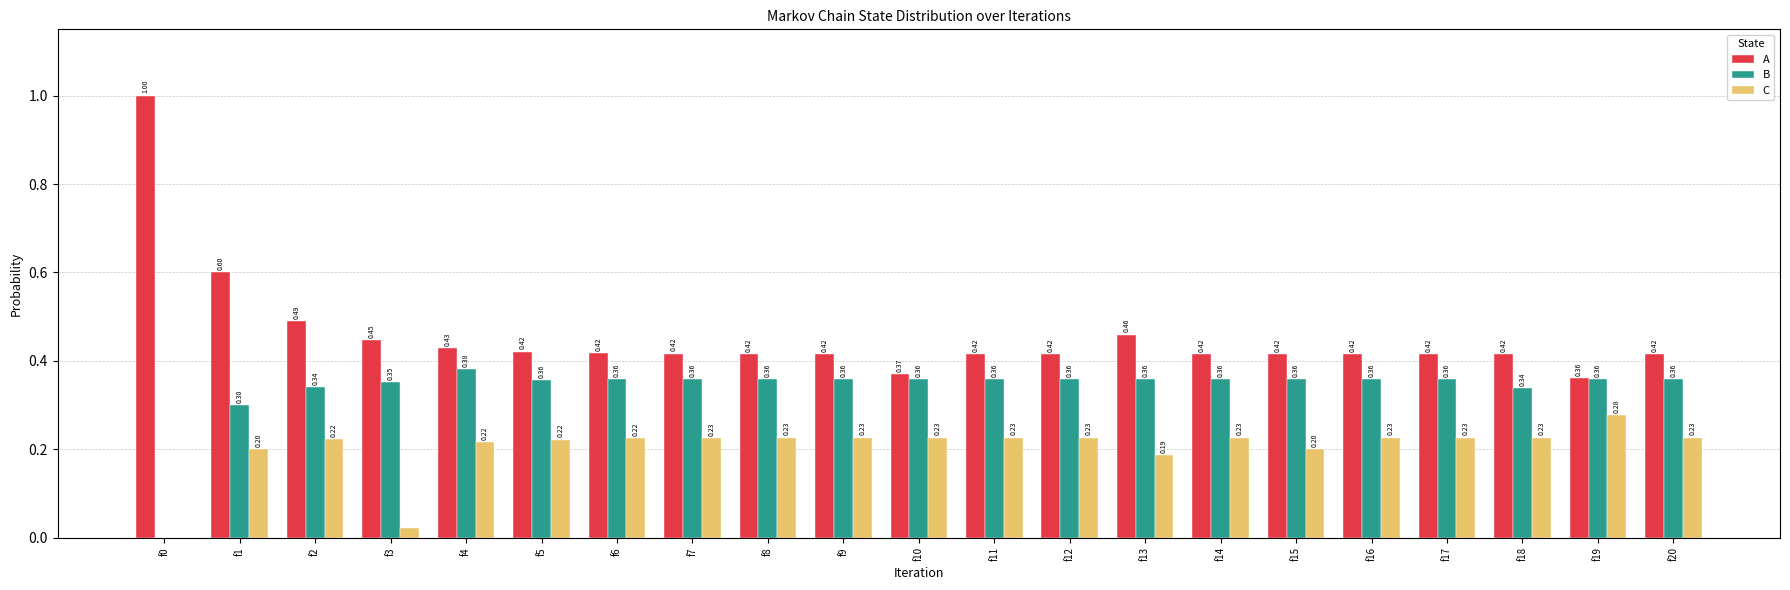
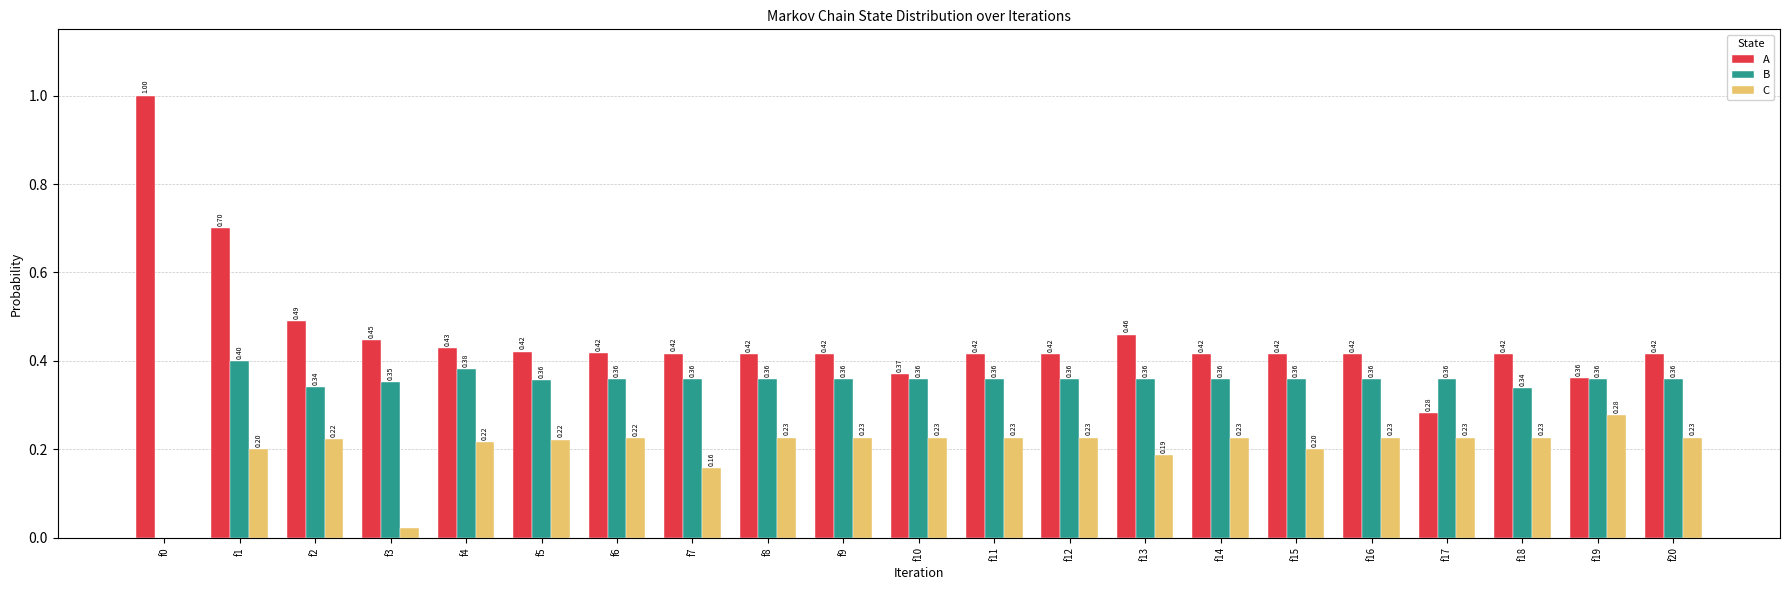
  {
    "A": {
      "f0": 1.00,
-     "f1": 0.60,
+     "f1": 0.70,
      "f2": 0.49,
      "f3": 0.45,
      "f4": 0.43,
      "f5": 0.42,
      "f6": 0.42,
      "f7": 0.42,
      "f8": 0.42,
      "f9": 0.42,
      "f10": 0.37,
      "f11": 0.42,
      "f12": 0.42,
      "f13": 0.46,
      "f14": 0.42,
      "f15": 0.42,
      "f16": 0.42,
-     "f17": 0.42,
+     "f17": 0.28,
      "f18": 0.42,
      "f19": 0.36,
      "f20": 0.42
    },
    "B": {
-     "f1": 0.30,
+     "f1": 0.40,
      "f2": 0.34,
      "f3": 0.35,
      "f4": 0.38,
      "f5": 0.36,
      "f6": 0.36,
      "f7": 0.36,
      "f8": 0.36,
      "f9": 0.36,
      "f10": 0.36,
      "f11": 0.36,
      "f12": 0.36,
      "f13": 0.36,
      "f14": 0.36,
      "f15": 0.36,
      "f16": 0.36,
      "f17": 0.36,
      "f18": 0.34,
      "f19": 0.36,
      "f20": 0.36
    },
    "C": {
      "f1": 0.20,
      "f2": 0.22,
      "f4": 0.22,
      "f5": 0.22,
      "f6": 0.22,
-     "f7": 0.23,
+     "f7": 0.16,
      "f8": 0.23,
      "f9": 0.23,
      "f10": 0.23,
      "f11": 0.23,
      "f12": 0.23,
      "f13": 0.19,
      "f14": 0.23,
      "f15": 0.20,
      "f16": 0.23,
      "f17": 0.23,
      "f18": 0.23,
      "f19": 0.28,
      "f20": 0.23
    }
  }
